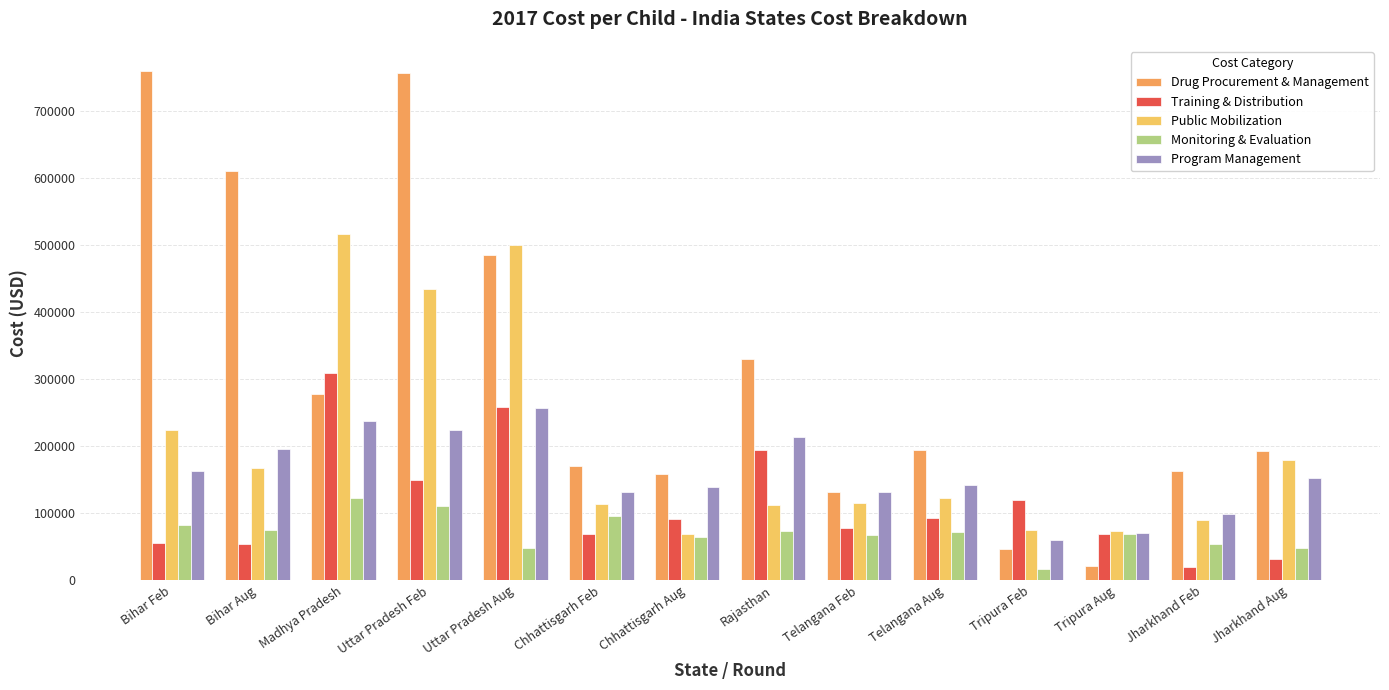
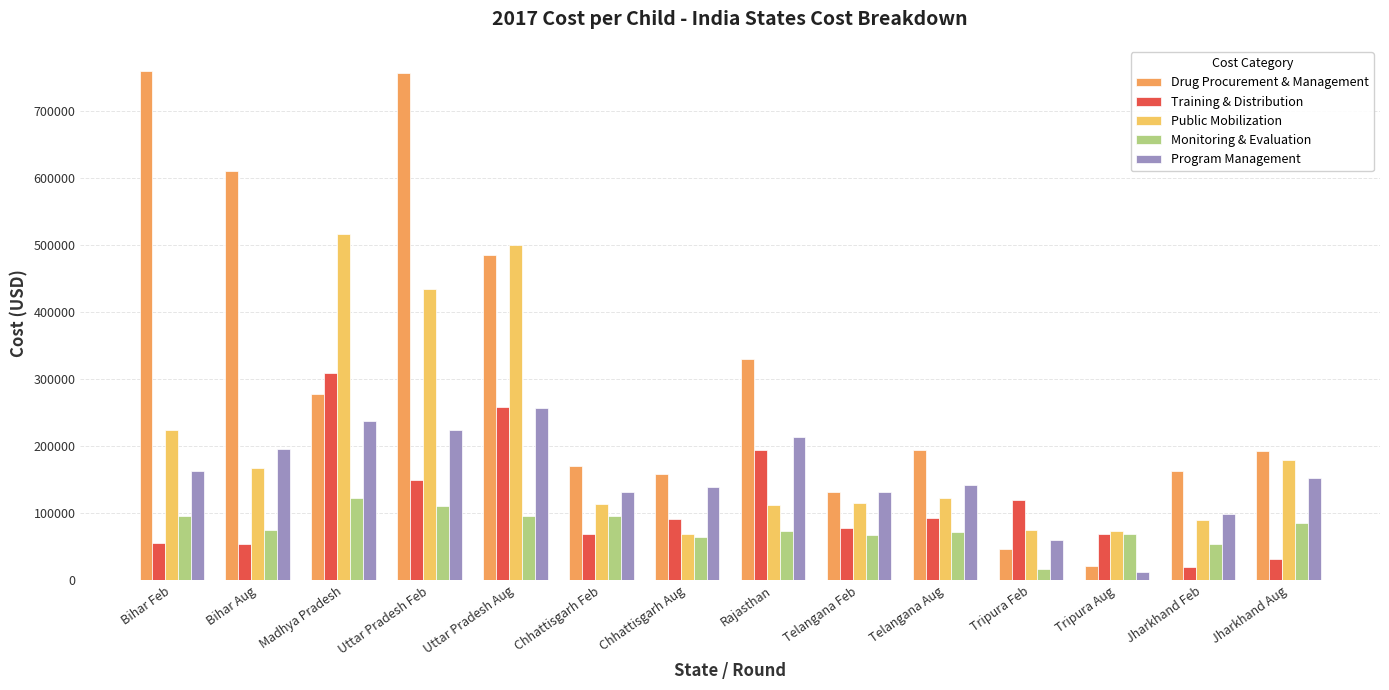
  {
    "Training & Distribution": {
      "Bihar Feb": 60000,
      "Bihar Aug": 50000,
      "Madhya Pradesh": 310000,
      "Uttar Pradesh Feb": 150000,
      "Uttar Pradesh Aug": 260000,
      "Chhattisgarh Feb": 70000,
      "Chhattisgarh Aug": 90000,
      "Rajasthan": 190000,
      "Telangana Feb": 80000,
      "Telangana Aug": 90000,
      "Tripura Feb": 120000,
      "Tripura Aug": 70000,
      "Jharkhand Feb": 20000,
      "Jharkhand Aug": 30000
    },
    "Monitoring & Evaluation": {
-     "Bihar Feb": 80000,
+     "Bihar Feb": 100000,
      "Bihar Aug": 70000,
      "Madhya Pradesh": 120000,
      "Uttar Pradesh Feb": 110000,
-     "Uttar Pradesh Aug": 50000,
+     "Uttar Pradesh Aug": 100000,
      "Chhattisgarh Feb": 100000,
      "Chhattisgarh Aug": 60000,
      "Rajasthan": 70000,
      "Telangana Feb": 70000,
      "Telangana Aug": 70000,
      "Tripura Feb": 20000,
      "Tripura Aug": 70000,
      "Jharkhand Feb": 50000,
-     "Jharkhand Aug": 50000
+     "Jharkhand Aug": 90000
    },
    "Program Management": {
      "Bihar Feb": 160000,
      "Bihar Aug": 200000,
      "Madhya Pradesh": 240000,
      "Uttar Pradesh Feb": 220000,
      "Uttar Pradesh Aug": 260000,
      "Chhattisgarh Feb": 130000,
      "Chhattisgarh Aug": 140000,
      "Rajasthan": 210000,
      "Telangana Feb": 130000,
      "Telangana Aug": 140000,
      "Tripura Feb": 60000,
-     "Tripura Aug": 70000,
+     "Tripura Aug": 10000,
      "Jharkhand Feb": 100000,
      "Jharkhand Aug": 150000
    }
  }
